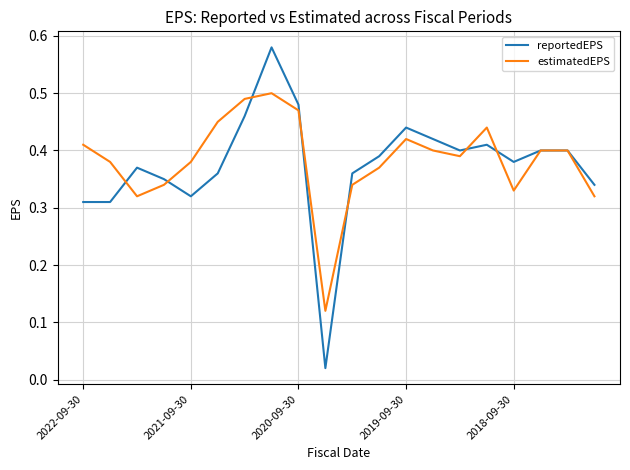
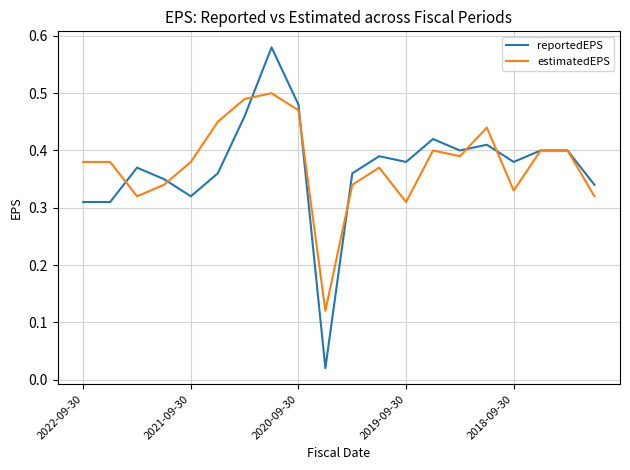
  {
    "reportedEPS": {
      "2022-09-30": 0.31,
      "2021-09-30": 0.32,
      "2020-09-30": 0.48,
-     "2019-09-30": 0.44,
+     "2019-09-30": 0.38,
      "2018-09-30": 0.38
    },
    "estimatedEPS": {
-     "2022-09-30": 0.41,
+     "2022-09-30": 0.38,
      "2021-09-30": 0.38,
      "2020-09-30": 0.47,
-     "2019-09-30": 0.42,
+     "2019-09-30": 0.31,
      "2018-09-30": 0.33
    }
  }
